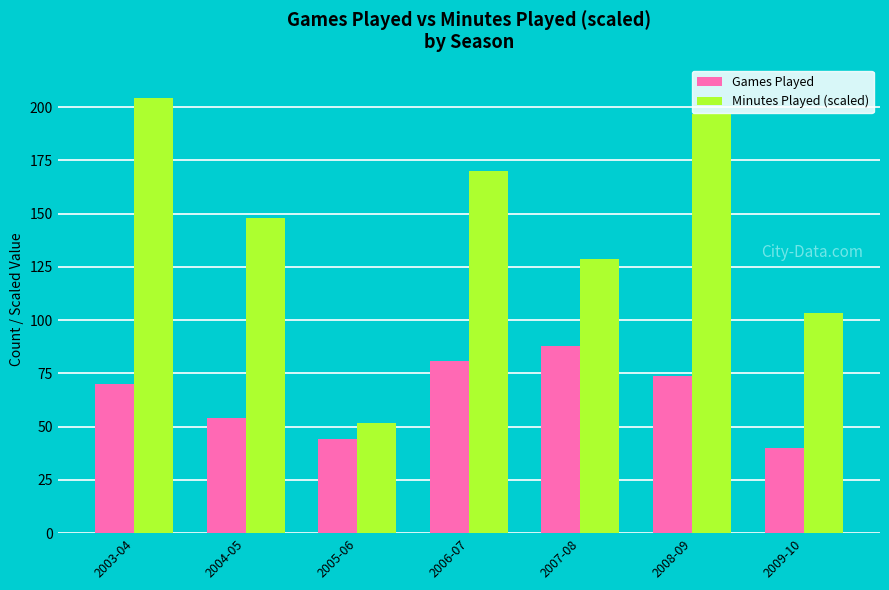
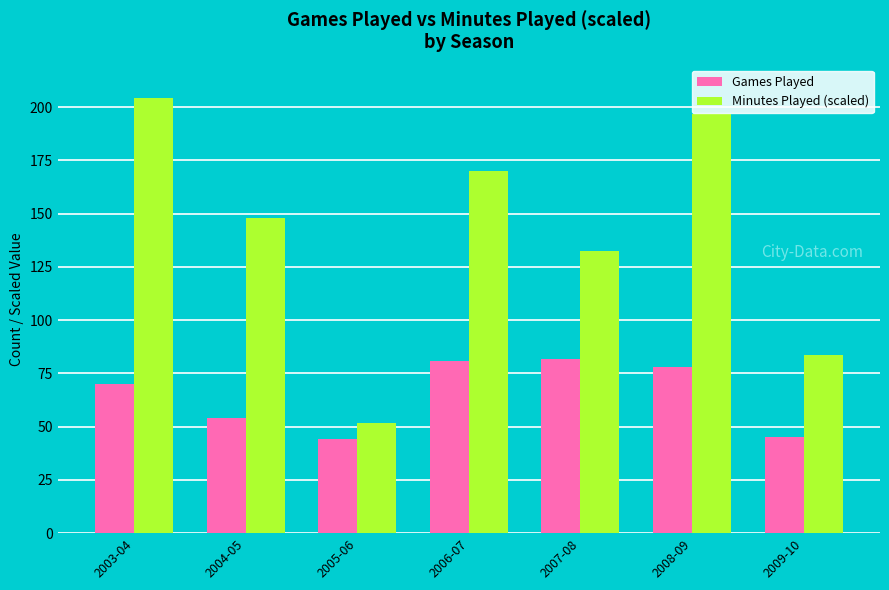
  {
    "Games Played": {
      "2003-04": 70,
      "2004-05": 54,
      "2005-06": 44,
      "2006-07": 81,
-     "2007-08": 88,
-     "2008-09": 74,
-     "2009-10": 40
+     "2007-08": 82,
+     "2008-09": 78,
+     "2009-10": 45
    },
    "Minutes Played (scaled)": {
      "2003-04": 204,
      "2004-05": 148,
      "2005-06": 52,
      "2006-07": 170,
-     "2007-08": 129,
+     "2007-08": 133,
      "2008-09": 197,
-     "2009-10": 103
+     "2009-10": 84
    }
  }
